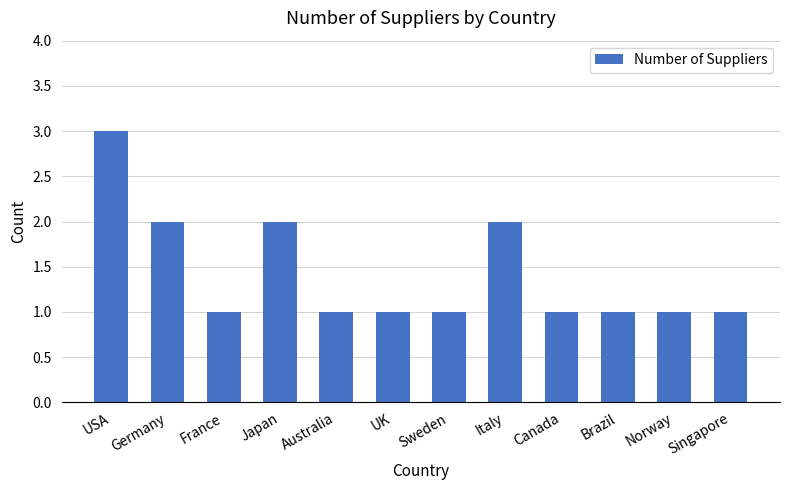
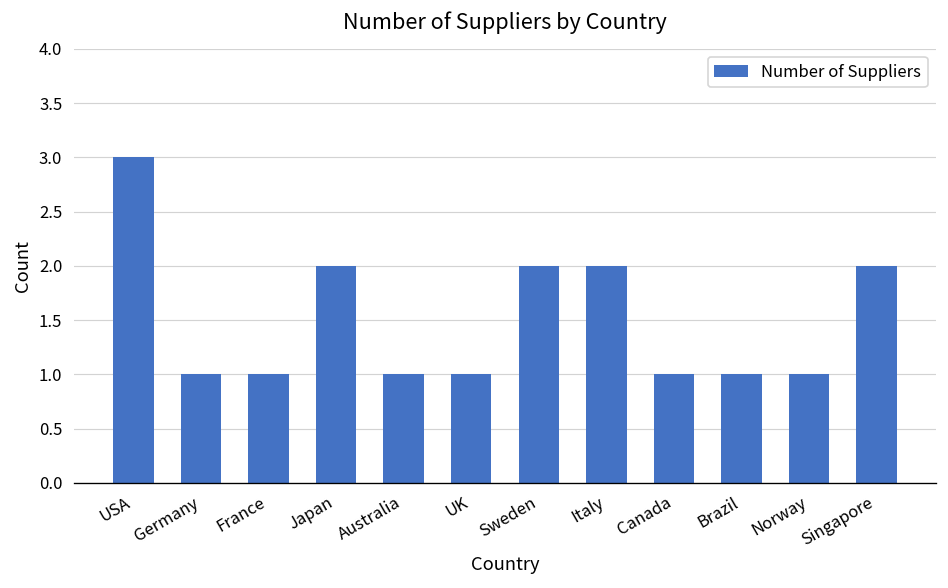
  {
    "USA": 3,
-   "Germany": 2,
+   "Germany": 1,
    "France": 1,
    "Japan": 2,
    "Australia": 1,
    "UK": 1,
-   "Sweden": 1,
+   "Sweden": 2,
    "Italy": 2,
    "Canada": 1,
    "Brazil": 1,
    "Norway": 1,
-   "Singapore": 1
+   "Singapore": 2
  }
